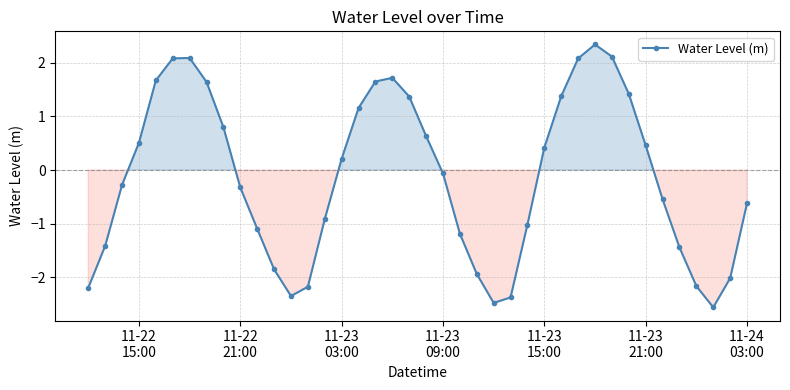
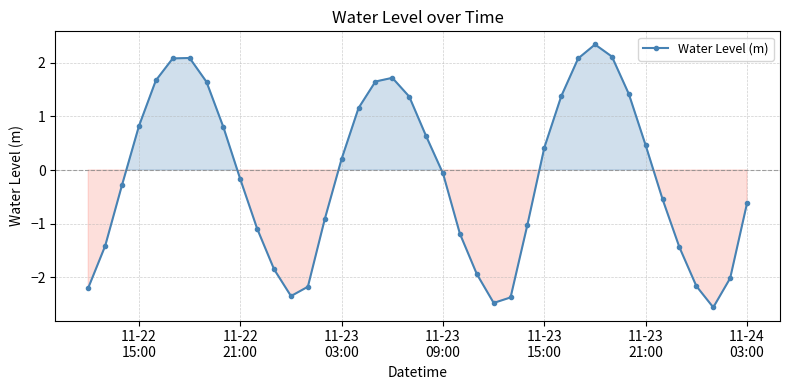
  {
-   "11-22 15:00": 0.5,
-   "11-22 21:00": -0.3,
+   "11-22 15:00": 0.8,
+   "11-22 21:00": -0.2,
    "11-23 03:00": 0.2,
    "11-23 09:00": -0.1,
    "11-23 15:00": 0.4,
    "11-23 21:00": 0.5,
    "11-24 03:00": -0.6
  }
